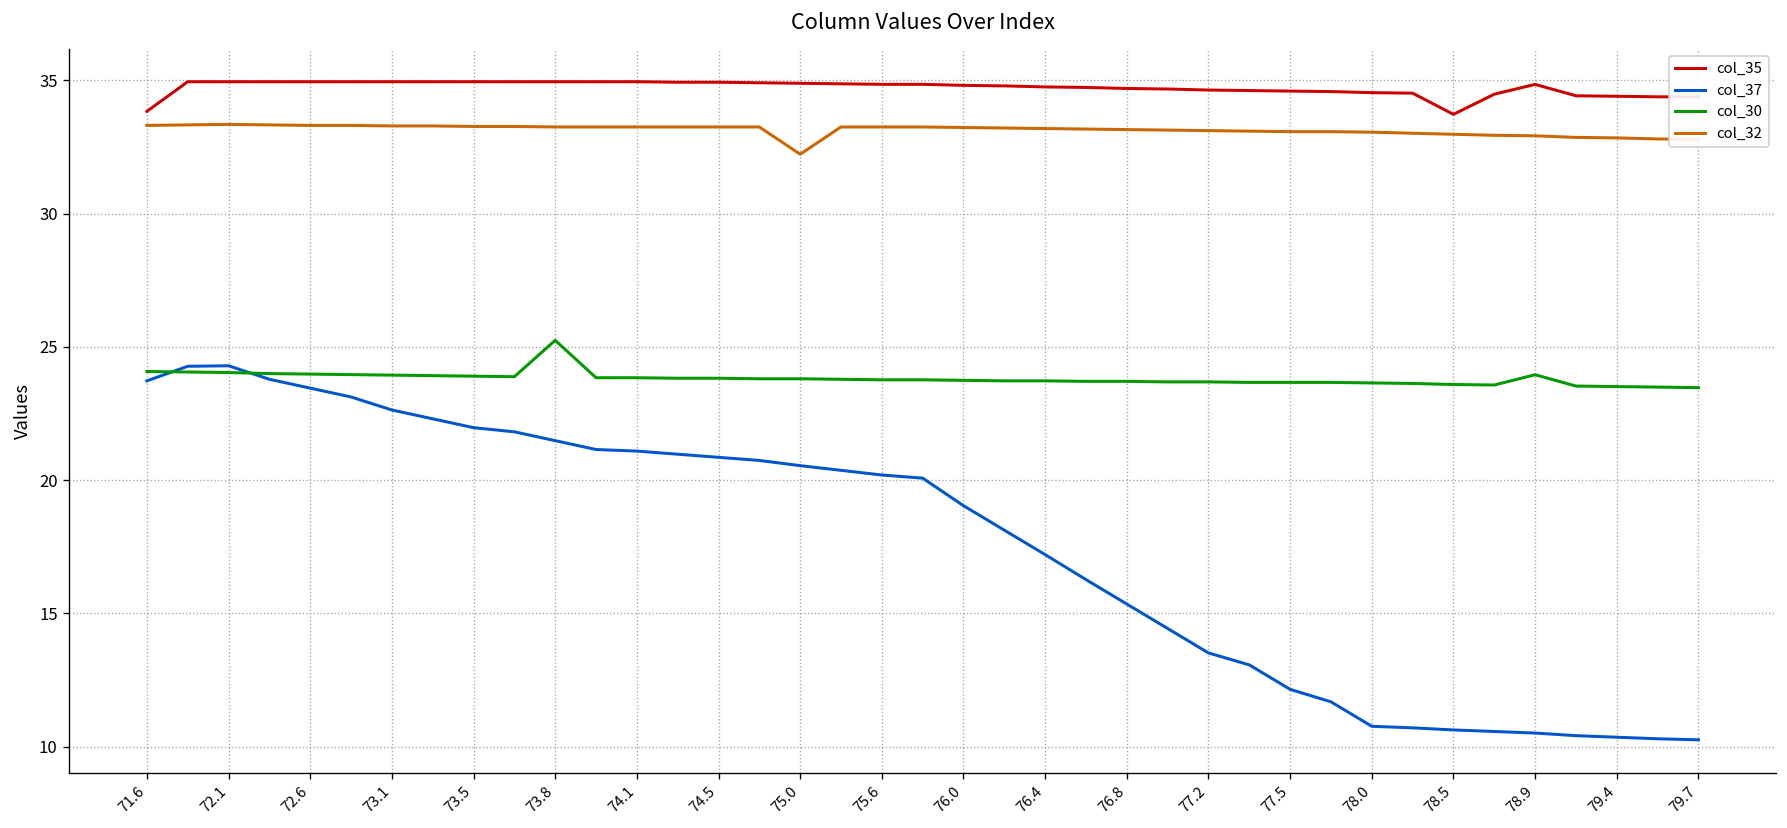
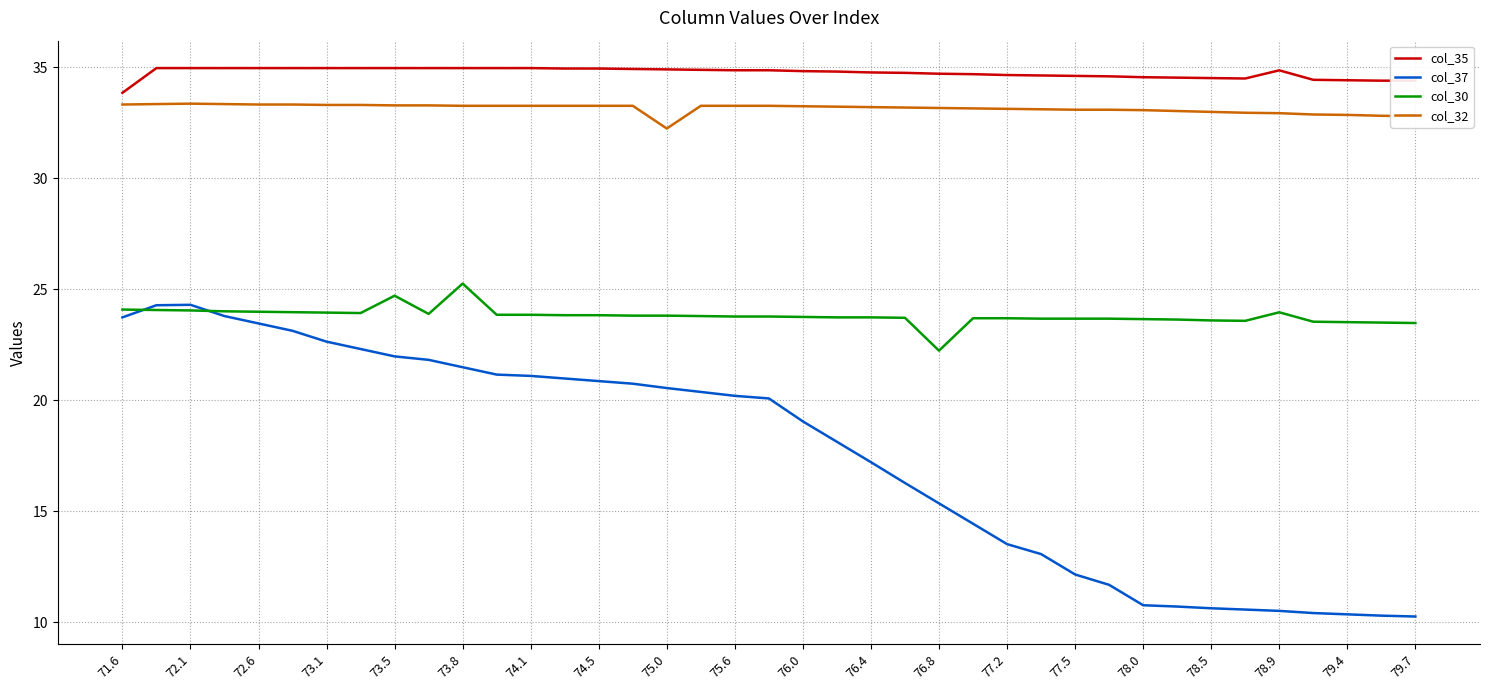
  {
    "col_35": {
      "71.6": 33.8,
      "72.1": 35.0,
      "72.6": 35.0,
      "73.1": 35.0,
      "73.5": 35.0,
      "73.8": 35.0,
      "74.1": 35.0,
      "74.5": 34.9,
      "75.0": 34.9,
      "75.6": 34.9,
      "76.0": 34.8,
      "76.4": 34.8,
      "76.8": 34.7,
      "77.2": 34.6,
      "77.5": 34.6,
      "78.0": 34.5,
-     "78.5": 33.7,
+     "78.5": 34.5,
      "78.9": 34.9,
      "79.4": 34.4
    },
    "col_37": {
      "71.6": 23.7,
      "72.1": 24.3,
      "72.6": 23.5,
      "73.1": 22.6,
      "73.5": 22.0,
      "73.8": 21.5,
      "74.1": 21.1,
      "74.5": 20.9,
      "75.0": 20.5,
      "75.6": 20.2,
      "76.0": 19.0,
      "76.4": 17.2,
      "76.8": 15.3,
      "77.2": 13.5,
      "77.5": 12.1,
      "78.0": 10.8,
      "78.5": 10.6,
      "78.9": 10.5,
      "79.4": 10.3,
      "79.7": 10.3
    },
    "col_30": {
      "71.6": 24.1,
      "72.1": 24.0,
      "72.6": 24.0,
      "73.1": 23.9,
-     "73.5": 23.9,
+     "73.5": 24.7,
      "73.8": 25.2,
      "74.1": 23.8,
      "74.5": 23.8,
      "75.0": 23.8,
      "75.6": 23.8,
      "76.0": 23.7,
      "76.4": 23.7,
-     "76.8": 23.7,
+     "76.8": 22.2,
      "77.2": 23.7,
      "77.5": 23.7,
      "78.0": 23.6,
      "78.5": 23.6,
      "78.9": 24.0,
      "79.4": 23.5,
      "79.7": 23.5
    },
    "col_32": {
      "71.6": 33.3,
      "72.1": 33.4,
      "72.6": 33.3,
      "73.1": 33.3,
      "73.5": 33.3,
      "73.8": 33.3,
      "74.1": 33.3,
      "74.5": 33.3,
      "75.0": 32.2,
      "75.6": 33.3,
      "76.0": 33.2,
      "76.4": 33.2,
      "76.8": 33.2,
      "77.2": 33.1,
      "77.5": 33.1,
      "78.0": 33.1,
      "78.5": 33.0,
      "78.9": 32.9,
      "79.4": 32.8
    }
  }
